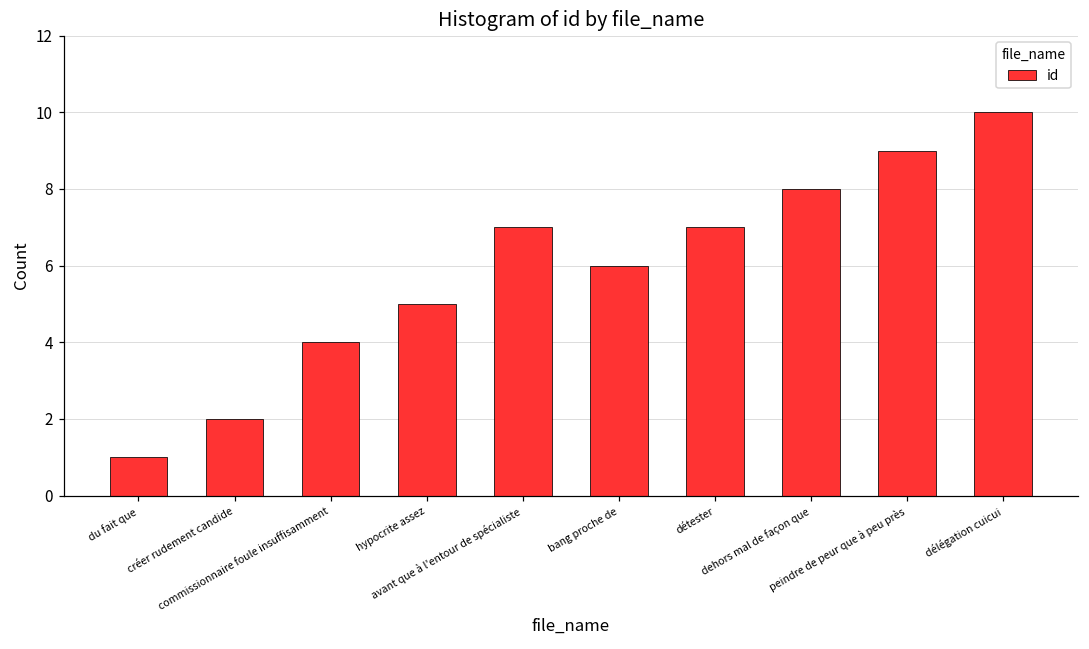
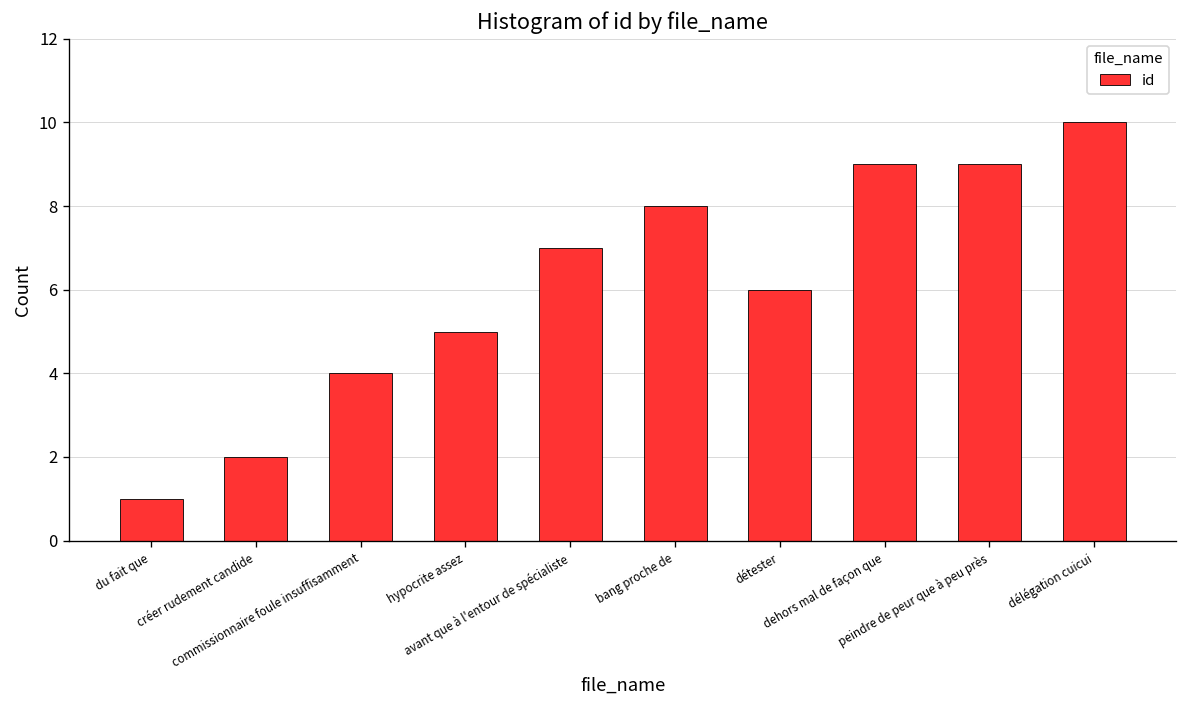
  {
    "du fait que": 1,
    "créer rudement candide": 2,
    "commissionnaire foule insuffisamment": 4,
    "hypocrite assez": 5,
    "avant que à l'entour de spécialiste": 7,
-   "bang proche de": 6,
-   "détester": 7,
-   "dehors mal de façon que": 8,
+   "bang proche de": 8,
+   "détester": 6,
+   "dehors mal de façon que": 9,
    "peindre de peur que à peu près": 9,
    "délégation cuicui": 10
  }
